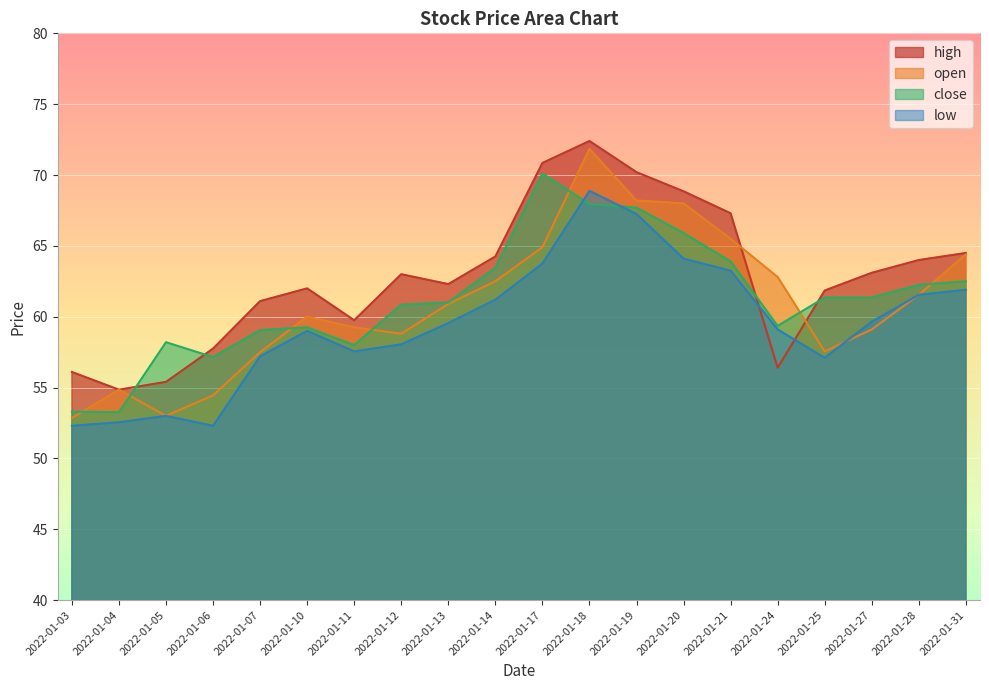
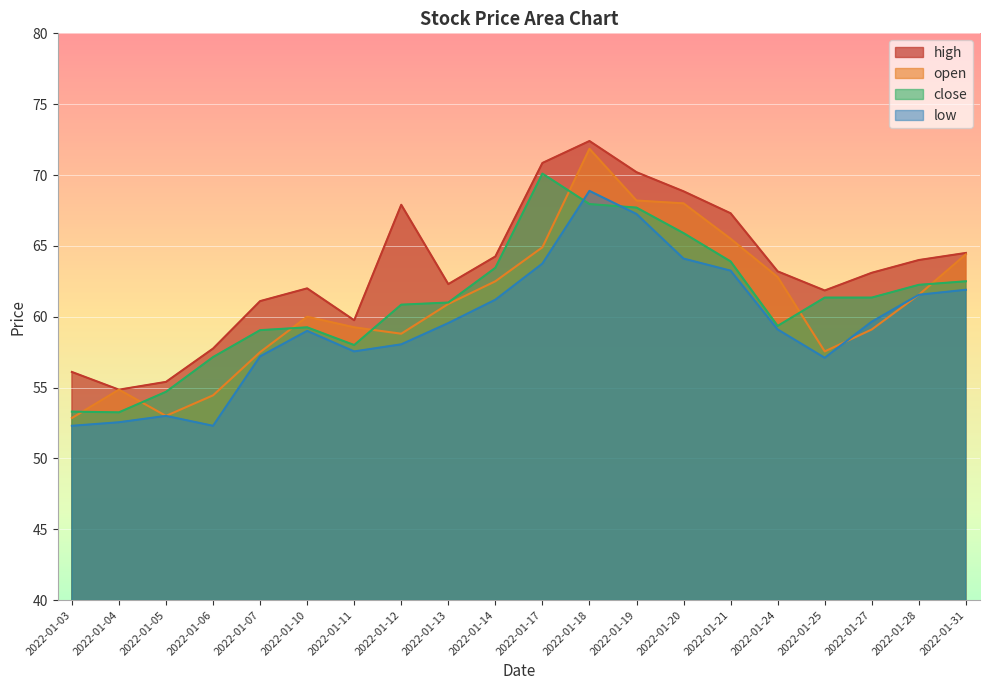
  {
    "high": {
      "2022-01-03": 56.1,
      "2022-01-05": 55.4,
      "2022-01-06": 57.8,
      "2022-01-07": 61.1,
      "2022-01-10": 62.0,
      "2022-01-11": 59.8,
-     "2022-01-12": 63.0,
+     "2022-01-12": 67.9,
      "2022-01-13": 62.3,
      "2022-01-14": 64.3,
      "2022-01-17": 70.9,
      "2022-01-18": 72.4,
      "2022-01-19": 70.2,
      "2022-01-20": 68.9,
      "2022-01-21": 67.3,
-     "2022-01-24": 56.4,
+     "2022-01-24": 63.2,
      "2022-01-25": 61.9,
      "2022-01-27": 63.1,
      "2022-01-28": 64.0
    },
    "open": {
      "2022-01-03": 52.9,
      "2022-01-06": 54.5,
      "2022-01-07": 57.5,
      "2022-01-10": 60.0,
      "2022-01-11": 59.3,
      "2022-01-12": 58.8,
      "2022-01-14": 62.5,
      "2022-01-17": 64.9,
      "2022-01-18": 71.9,
      "2022-01-19": 68.2,
      "2022-01-20": 68.0,
      "2022-01-21": 65.5,
      "2022-01-24": 62.8,
      "2022-01-25": 57.6,
      "2022-01-27": 59.1
    },
    "close": {
      "2022-01-03": 53.3,
      "2022-01-04": 53.3,
-     "2022-01-05": 58.2,
+     "2022-01-05": 54.7,
      "2022-01-06": 57.2,
      "2022-01-07": 59.1,
      "2022-01-10": 59.3,
      "2022-01-11": 58.0,
      "2022-01-12": 60.9,
      "2022-01-14": 63.5,
      "2022-01-17": 70.1,
      "2022-01-18": 68.0,
      "2022-01-19": 67.7,
      "2022-01-20": 65.9,
      "2022-01-21": 63.9,
      "2022-01-24": 59.4,
      "2022-01-25": 61.4,
      "2022-01-27": 61.4,
      "2022-01-28": 62.3,
      "2022-01-31": 62.5
    },
    "low": {
      "2022-01-03": 52.3,
      "2022-01-04": 52.6,
      "2022-01-06": 52.3,
      "2022-01-07": 57.2,
      "2022-01-10": 59.0,
      "2022-01-11": 57.6,
      "2022-01-12": 58.1,
      "2022-01-13": 59.6,
      "2022-01-14": 61.2,
      "2022-01-17": 63.8,
      "2022-01-18": 68.9,
      "2022-01-19": 67.3,
      "2022-01-20": 64.1,
      "2022-01-21": 63.3,
      "2022-01-24": 59.1,
      "2022-01-25": 57.1,
      "2022-01-27": 59.7,
      "2022-01-31": 61.9
    }
  }
